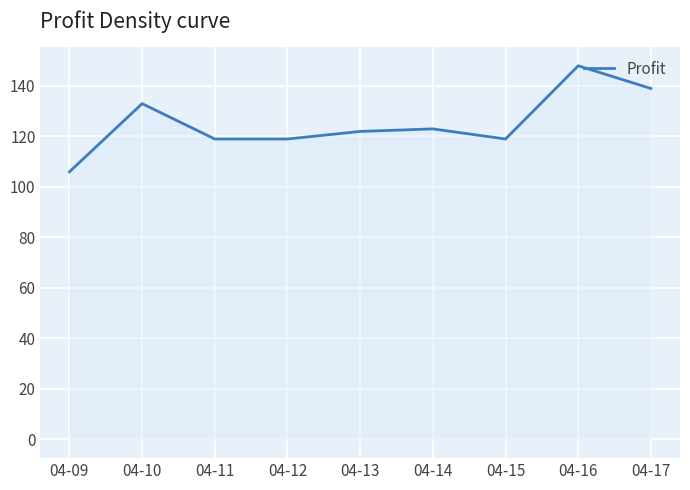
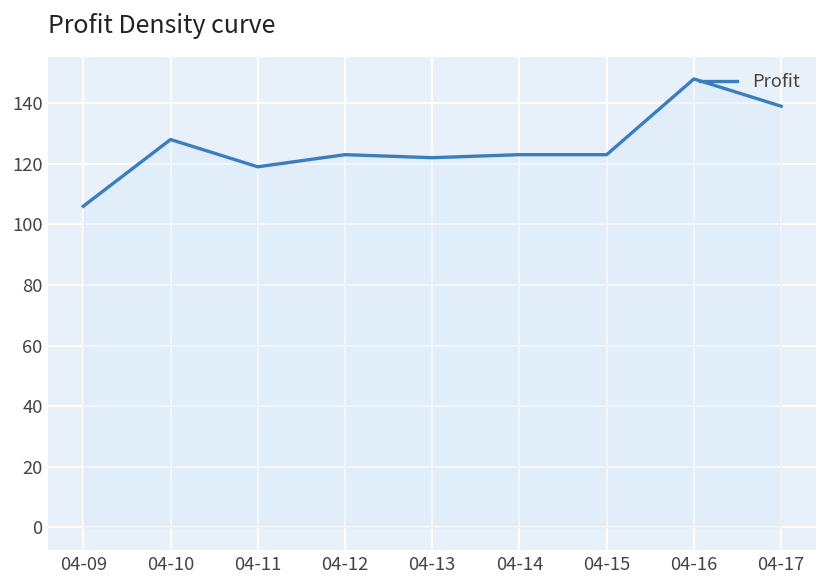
  {
    "04-09": 106,
-   "04-10": 133,
+   "04-10": 128,
    "04-11": 119,
-   "04-12": 119,
+   "04-12": 123,
    "04-13": 122,
    "04-14": 123,
-   "04-15": 119,
+   "04-15": 123,
    "04-16": 148,
    "04-17": 139
  }
